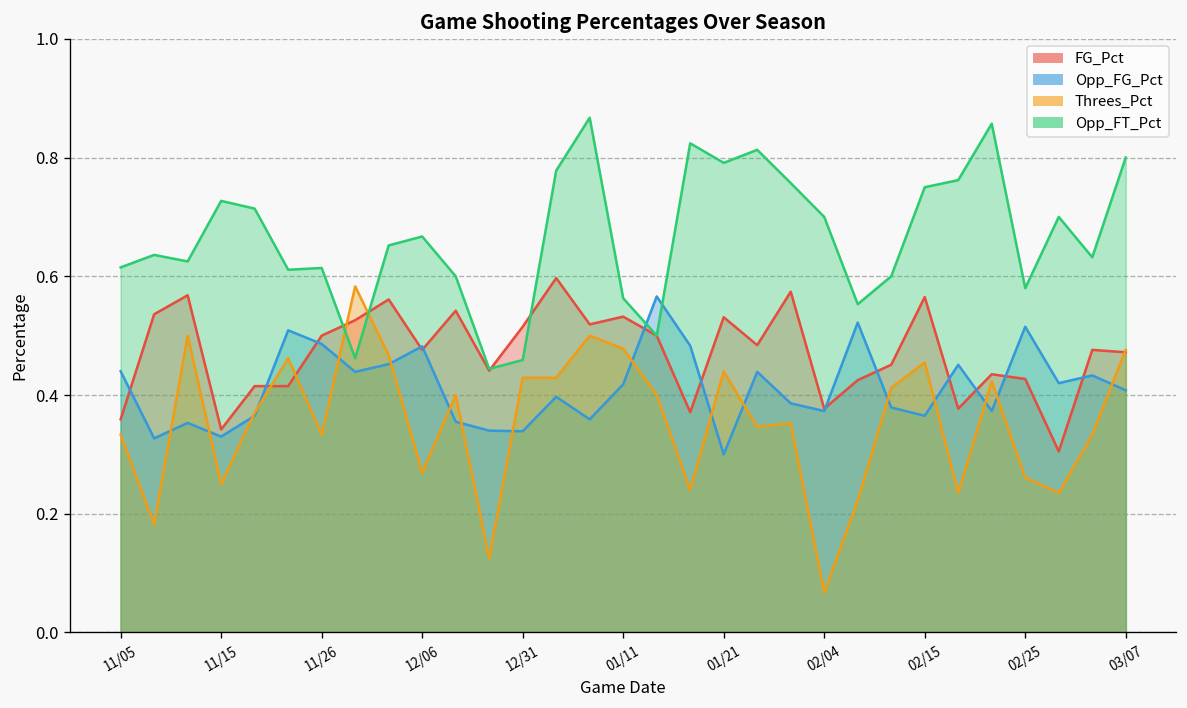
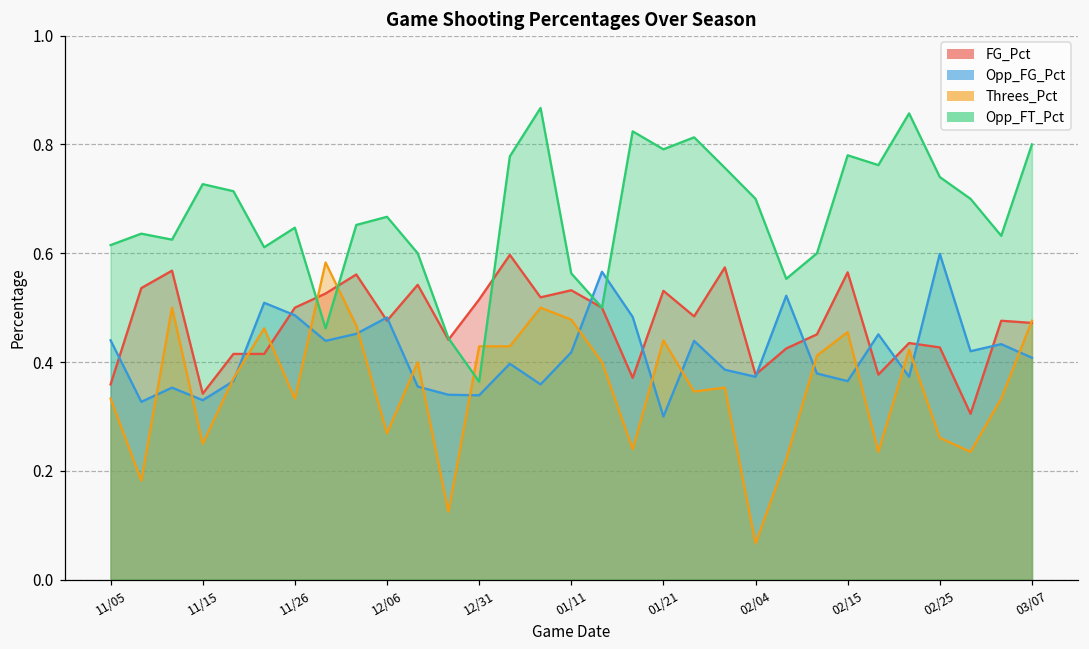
  {
    "Opp_FG_Pct": {
      "11/05": 0.44,
      "11/15": 0.33,
      "11/26": 0.49,
      "12/06": 0.48,
      "12/31": 0.34,
      "01/11": 0.42,
      "01/21": 0.30,
      "02/15": 0.37,
-     "02/25": 0.52,
+     "02/25": 0.60,
      "03/07": 0.41
    },
    "Opp_FT_Pct": {
      "11/05": 0.62,
      "11/15": 0.73,
-     "11/26": 0.61,
+     "11/26": 0.65,
      "12/06": 0.67,
-     "12/31": 0.46,
+     "12/31": 0.36,
      "01/11": 0.56,
      "01/21": 0.79,
      "02/04": 0.70,
-     "02/15": 0.75,
-     "02/25": 0.58,
+     "02/15": 0.78,
+     "02/25": 0.74,
      "03/07": 0.80
    }
  }
